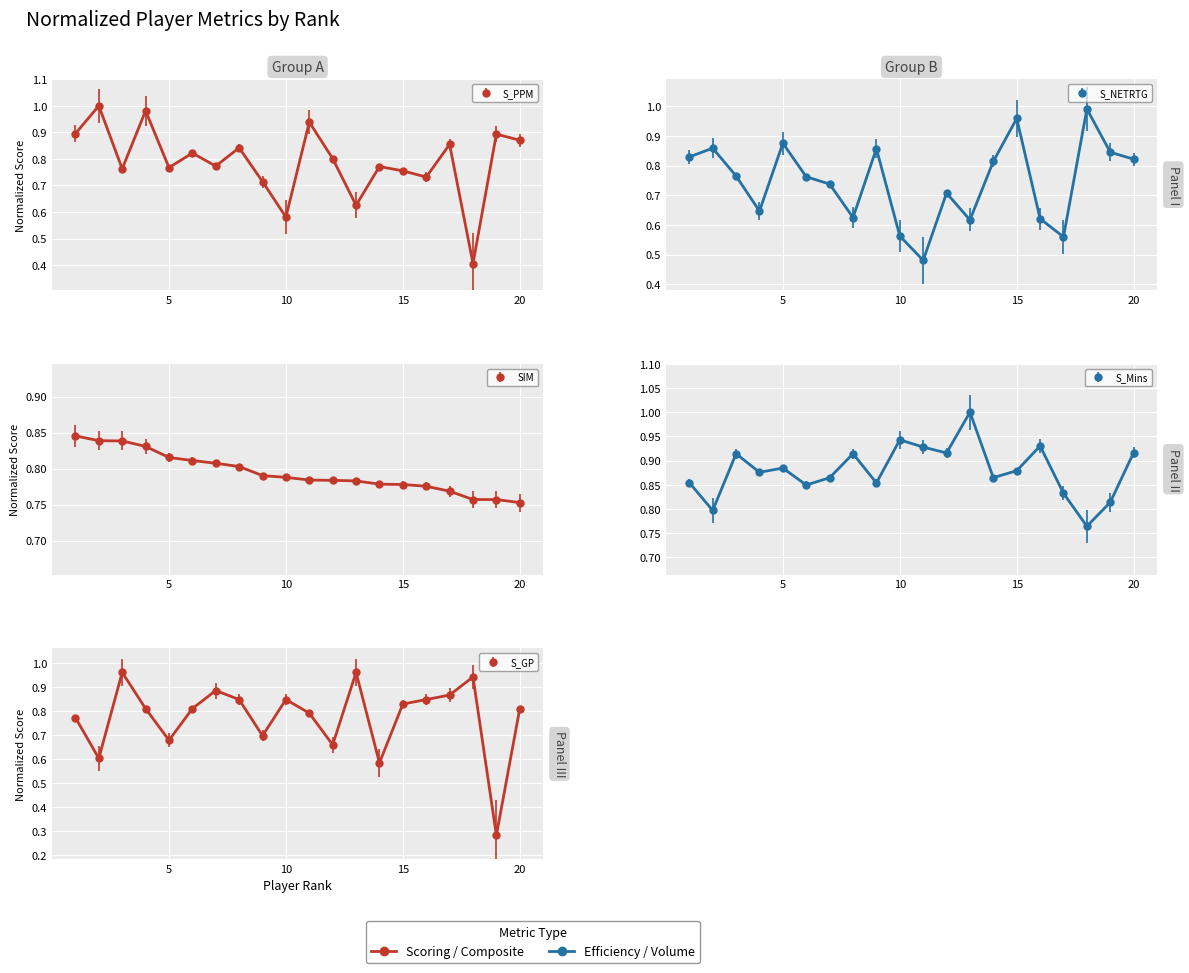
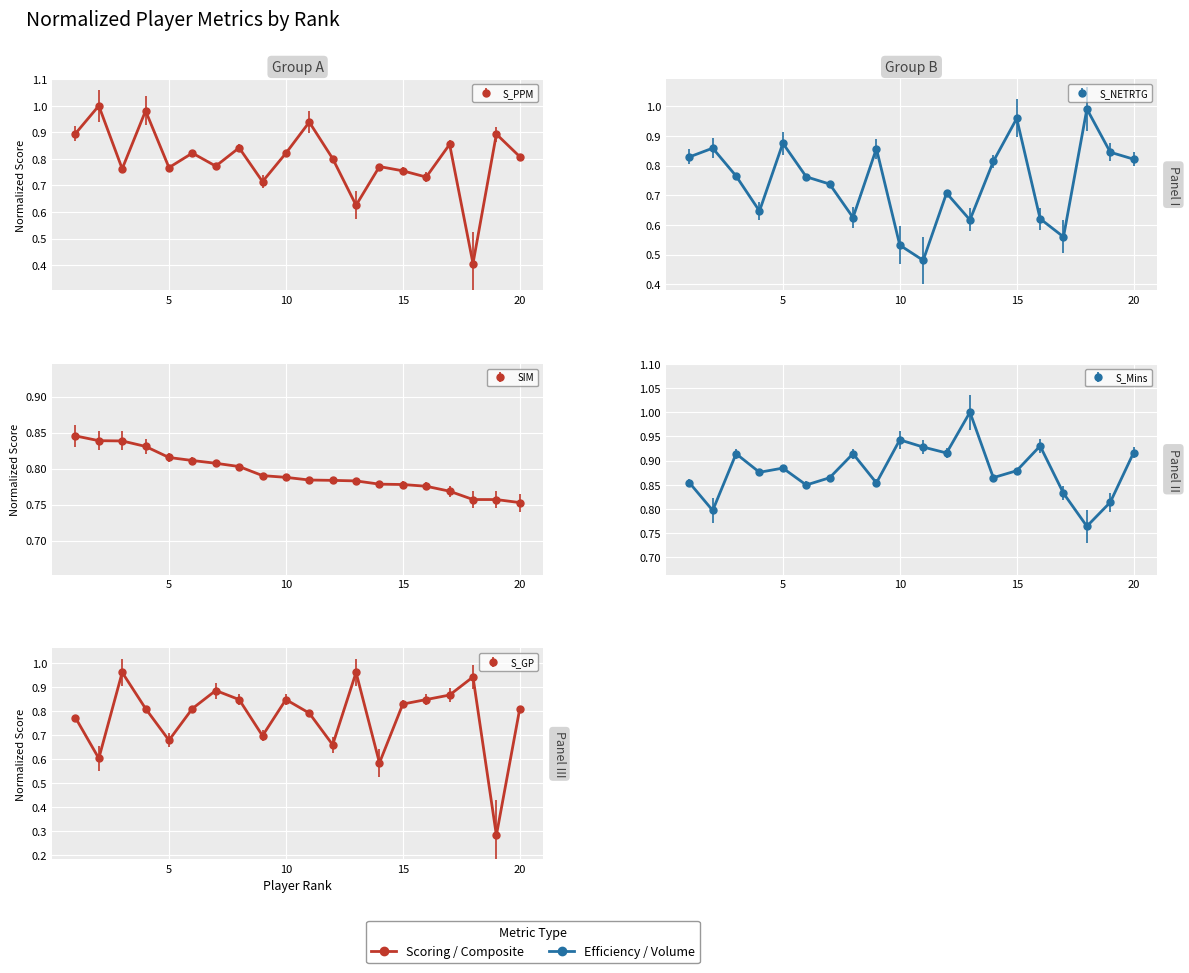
  {
    "Group A": {
      "5": 0.77,
-     "10": 0.58,
+     "10": 0.82,
      "15": 0.76,
-     "20": 0.87
+     "20": 0.81
    },
    "Group B": {
      "5": 0.88,
-     "10": 0.56,
+     "10": 0.53,
      "15": 0.96,
      "20": 0.82
    }
  }
